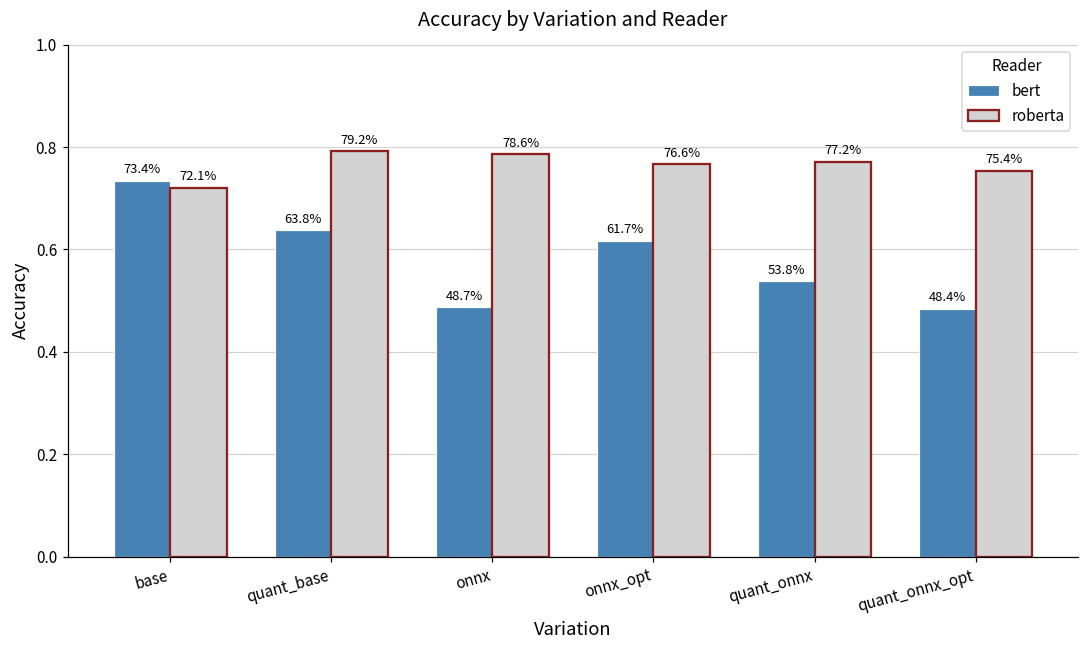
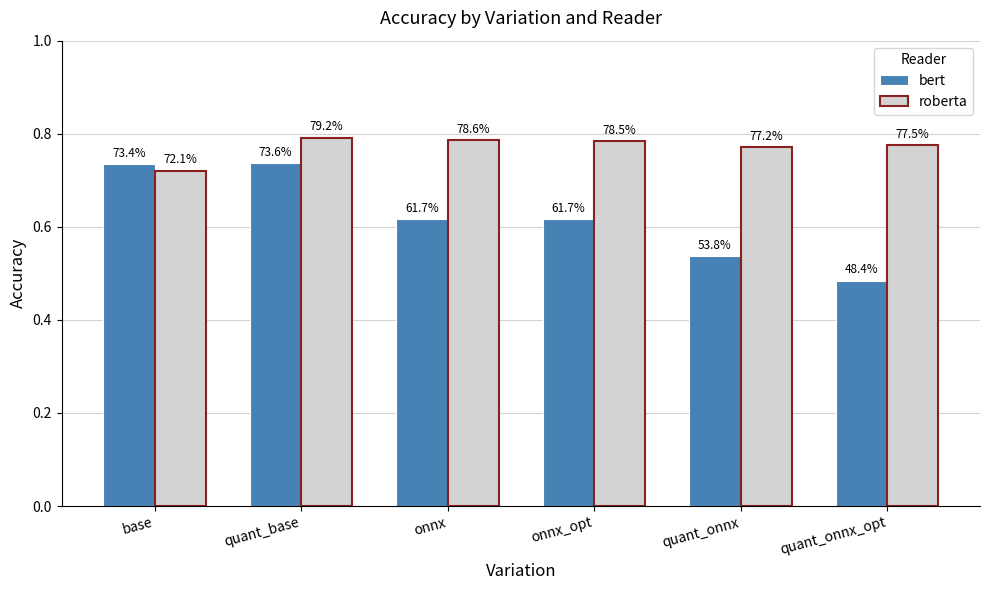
  {
    "bert": {
      "base": "73.4%",
-     "quant_base": "63.8%",
-     "onnx": "48.7%",
+     "quant_base": "73.6%",
+     "onnx": "61.7%",
      "onnx_opt": "61.7%",
      "quant_onnx": "53.8%",
      "quant_onnx_opt": "48.4%"
    },
    "roberta": {
      "base": "72.1%",
      "quant_base": "79.2%",
      "onnx": "78.6%",
-     "onnx_opt": "76.6%",
+     "onnx_opt": "78.5%",
      "quant_onnx": "77.2%",
-     "quant_onnx_opt": "75.4%"
+     "quant_onnx_opt": "77.5%"
    }
  }
